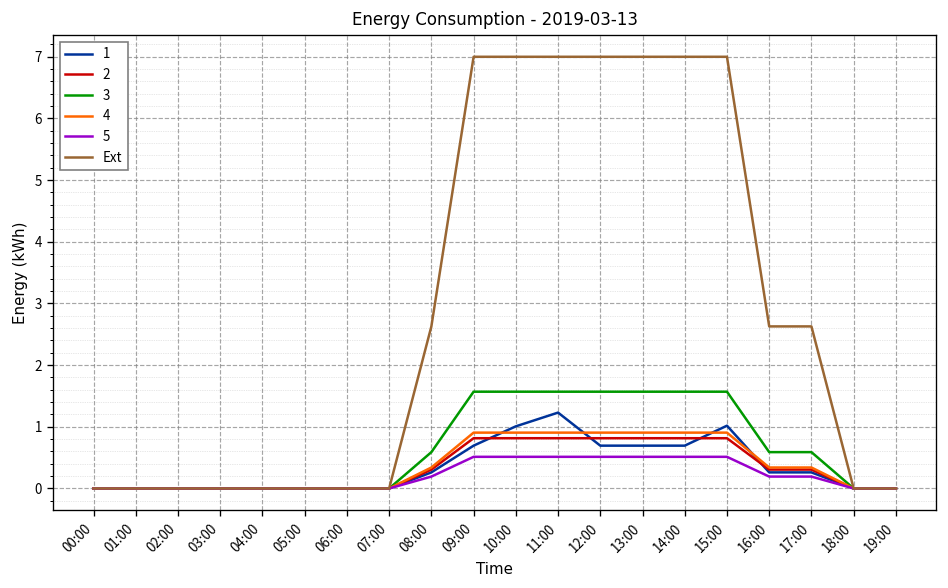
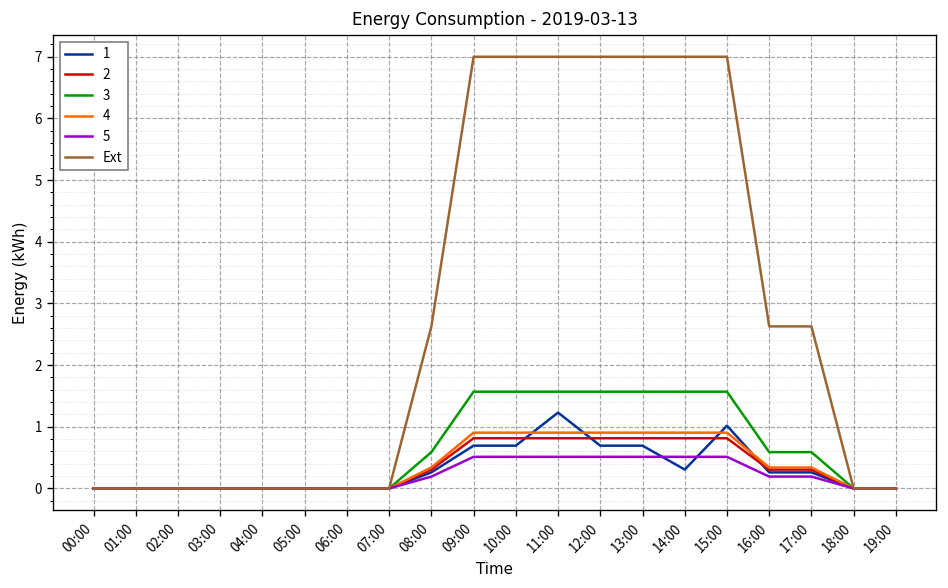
  {
    "1": {
      "09:00": 0.7,
-     "10:00": 1.0,
+     "10:00": 0.7,
      "11:00": 1.2,
      "12:00": 0.7,
      "13:00": 0.7,
-     "14:00": 0.7,
+     "14:00": 0.3,
      "15:00": 1.0
    },
    "2": {
      "09:00": 0.8,
      "10:00": 0.8,
      "11:00": 0.8,
      "12:00": 0.8,
      "13:00": 0.8,
      "14:00": 0.8,
      "15:00": 0.8
    },
    "3": {
      "08:00": 0.6,
      "09:00": 1.6,
      "10:00": 1.6,
      "11:00": 1.6,
      "12:00": 1.6,
      "13:00": 1.6,
      "14:00": 1.6,
      "15:00": 1.6,
      "16:00": 0.6,
      "17:00": 0.6
    },
    "4": {
      "09:00": 0.9,
      "10:00": 0.9,
      "11:00": 0.9,
      "12:00": 0.9,
      "13:00": 0.9,
      "14:00": 0.9,
      "15:00": 0.9
    },
    "5": {
      "08:00": 0.2,
      "09:00": 0.5,
      "10:00": 0.5,
      "11:00": 0.5,
      "12:00": 0.5,
      "13:00": 0.5,
      "14:00": 0.5,
      "15:00": 0.5,
      "16:00": 0.2,
      "17:00": 0.2
    },
    "Ext": {
      "08:00": 2.6,
      "09:00": 7.0,
      "10:00": 7.0,
      "11:00": 7.0,
      "12:00": 7.0,
      "13:00": 7.0,
      "14:00": 7.0,
      "15:00": 7.0,
      "16:00": 2.6,
      "17:00": 2.6
    }
  }
